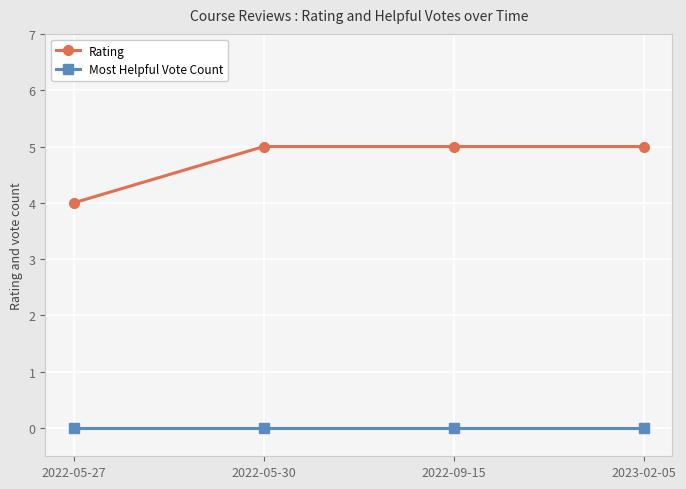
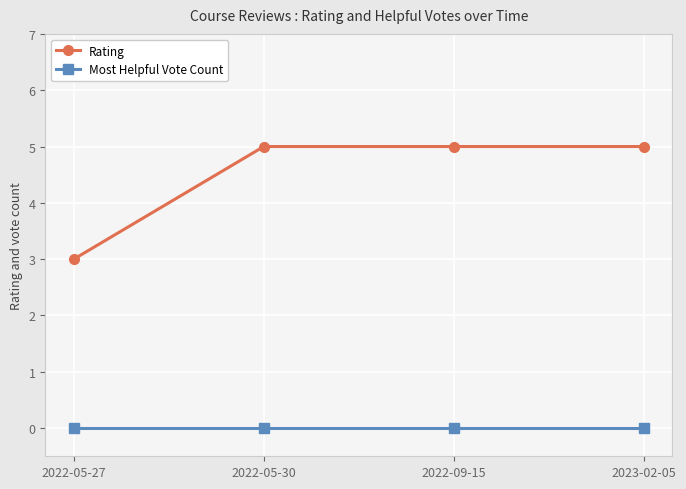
  {
    "Rating": {
-     "2022-05-27": 4,
+     "2022-05-27": 3,
      "2022-05-30": 5,
      "2022-09-15": 5,
      "2023-02-05": 5
    },
    "Most Helpful Vote Count": {
      "2022-05-27": 0,
      "2022-05-30": 0,
      "2022-09-15": 0,
      "2023-02-05": 0
    }
  }
